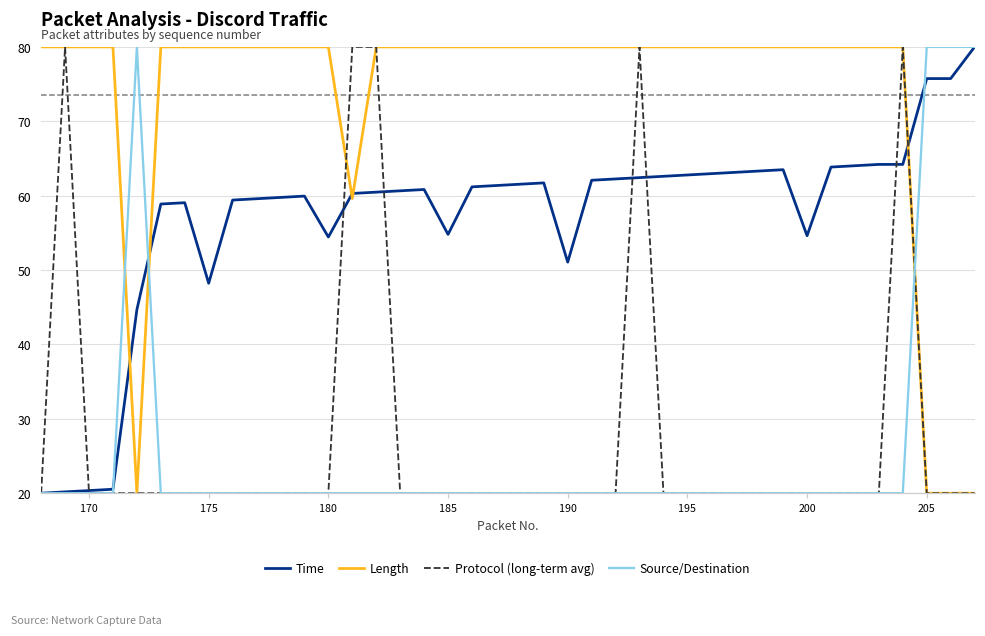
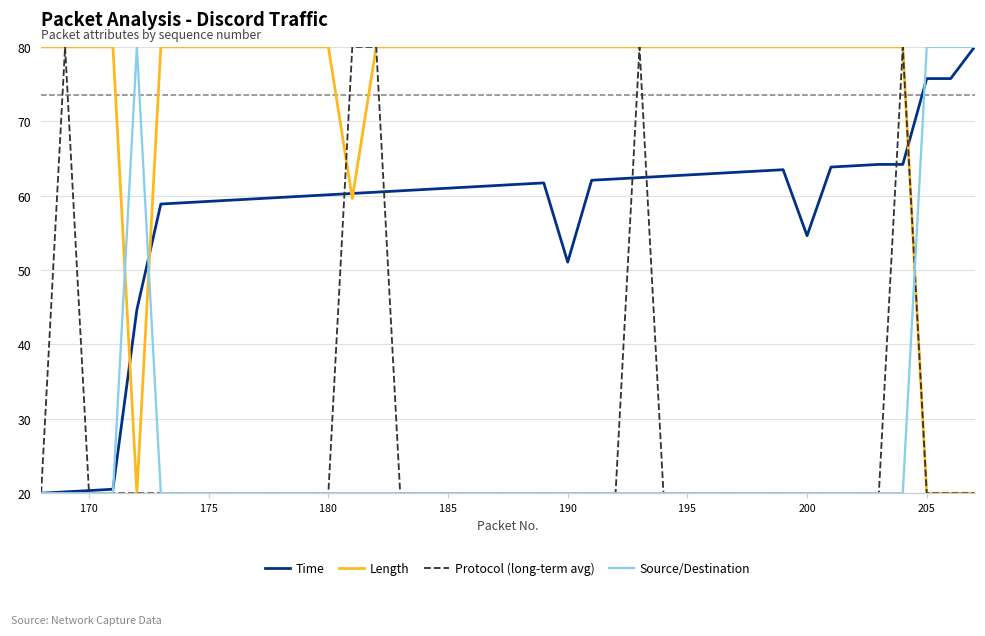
  {
    "Time": {
-     "175": 48,
-     "180": 54,
-     "185": 55,
+     "175": 59,
+     "180": 60,
+     "185": 61,
      "190": 51,
      "195": 63,
      "200": 55,
      "205": 76
    },
    "Length": {
      "170": 80,
      "175": 80,
      "180": 80,
      "185": 80,
      "190": 80,
      "195": 80,
      "200": 80
    },
    "Source/Destination": {
      "205": 80
    }
  }
